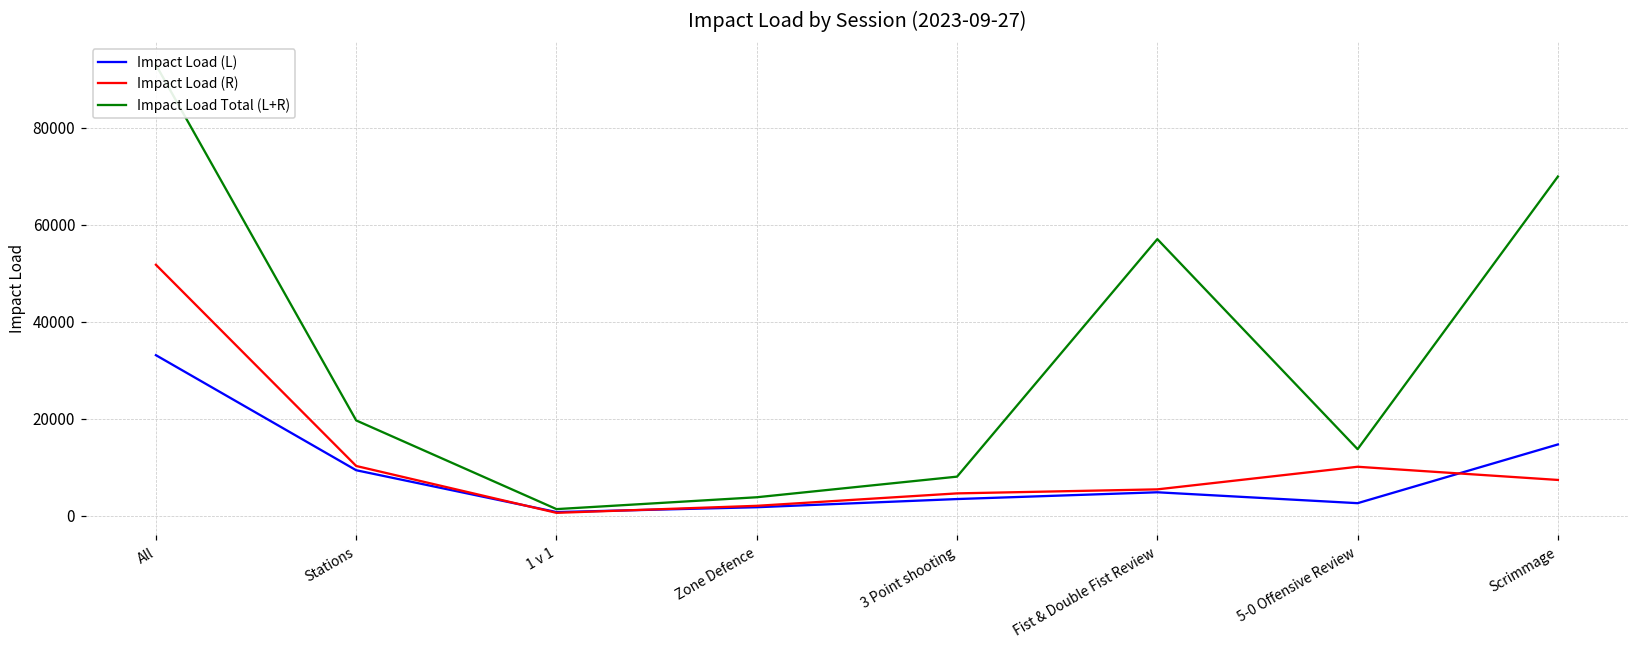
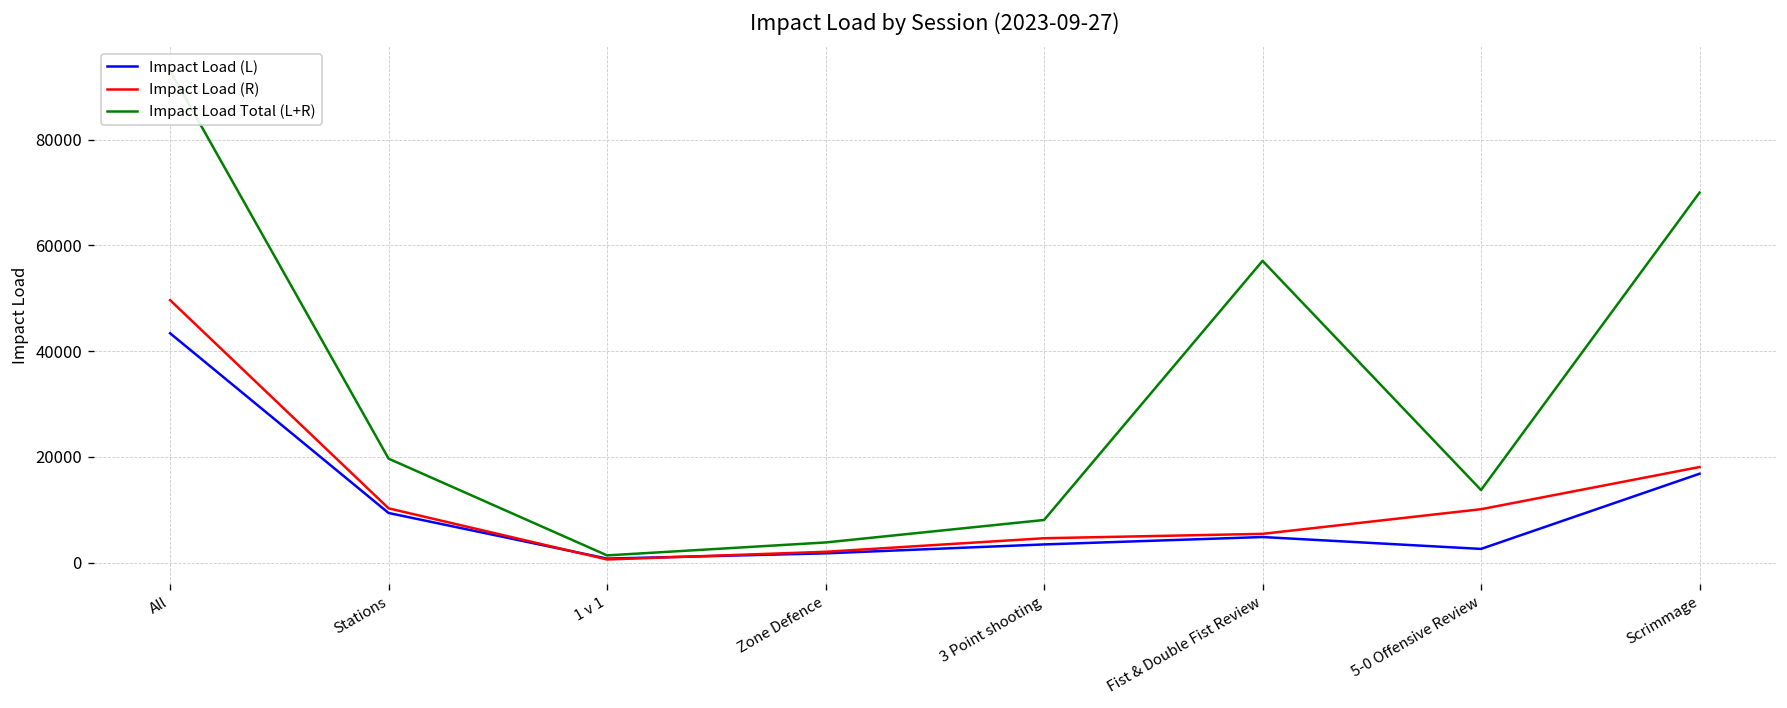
  {
    "Impact Load (L)": {
-     "All": 33000,
+     "All": 43000,
      "Stations": 9000,
      "3 Point shooting": 3000,
      "Fist & Double Fist Review": 5000,
      "5-0 Offensive Review": 3000,
-     "Scrimmage": 15000
+     "Scrimmage": 17000
    },
    "Impact Load (R)": {
-     "All": 52000,
+     "All": 50000,
      "Stations": 10000,
      "3 Point shooting": 5000,
      "Fist & Double Fist Review": 5000,
      "5-0 Offensive Review": 10000,
-     "Scrimmage": 7000
+     "Scrimmage": 18000
    },
    "Impact Load Total (L+R)": {
      "Stations": 20000,
      "1 v 1": 1000,
      "Zone Defence": 4000,
      "3 Point shooting": 8000,
      "Fist & Double Fist Review": 57000,
      "5-0 Offensive Review": 14000,
      "Scrimmage": 70000
    }
  }
